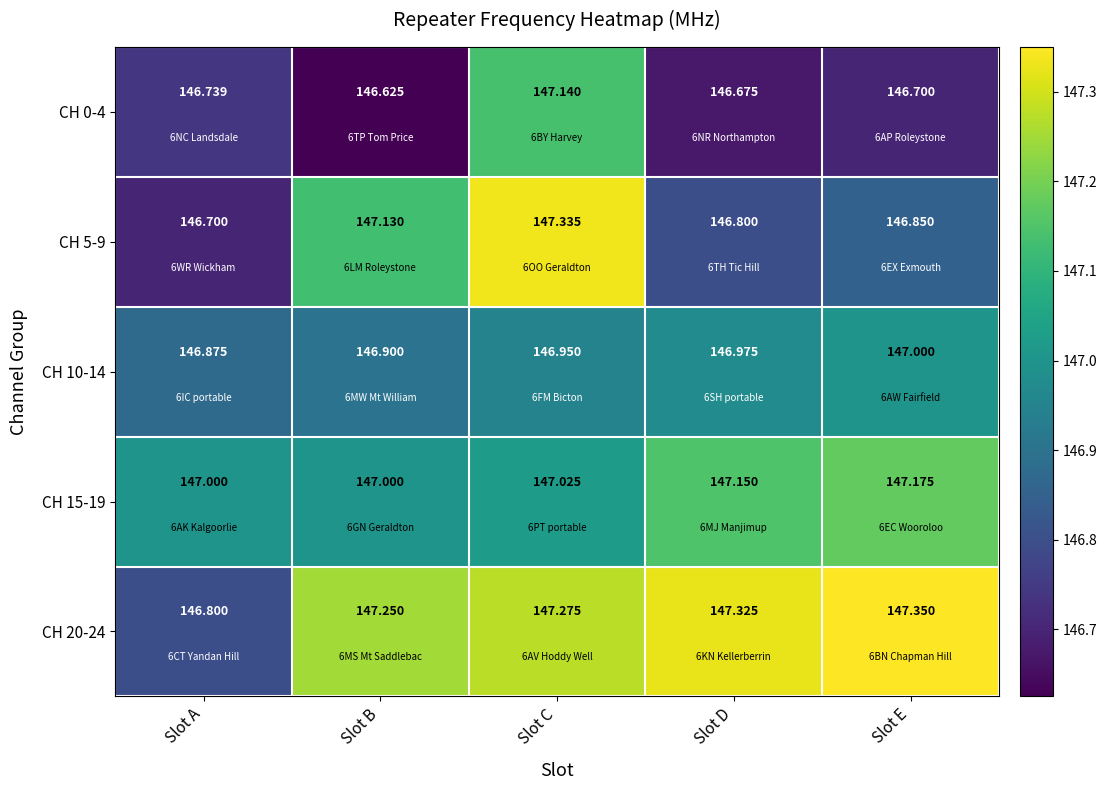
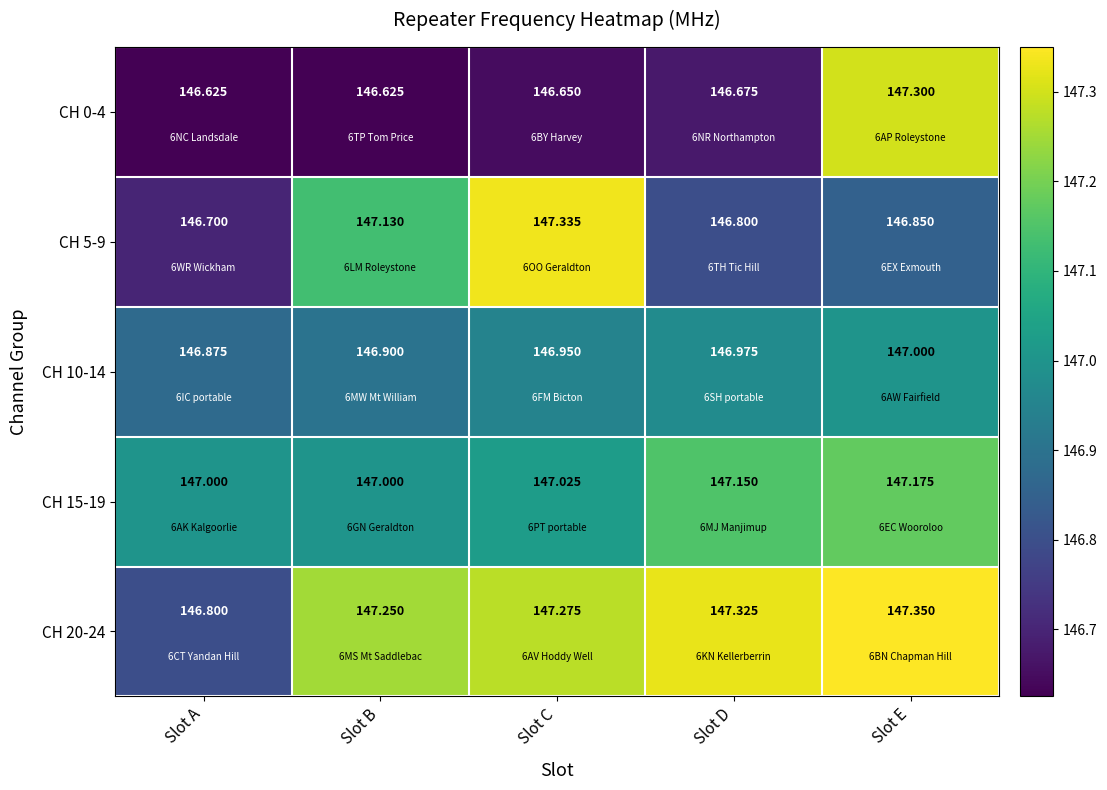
  {
    "CH 0-4": {
-     "Slot A": 146.739,
-     "Slot C": 147.140,
-     "Slot E": 146.700
+     "Slot A": 146.625,
+     "Slot C": 146.650,
+     "Slot E": 147.300
    }
  }
